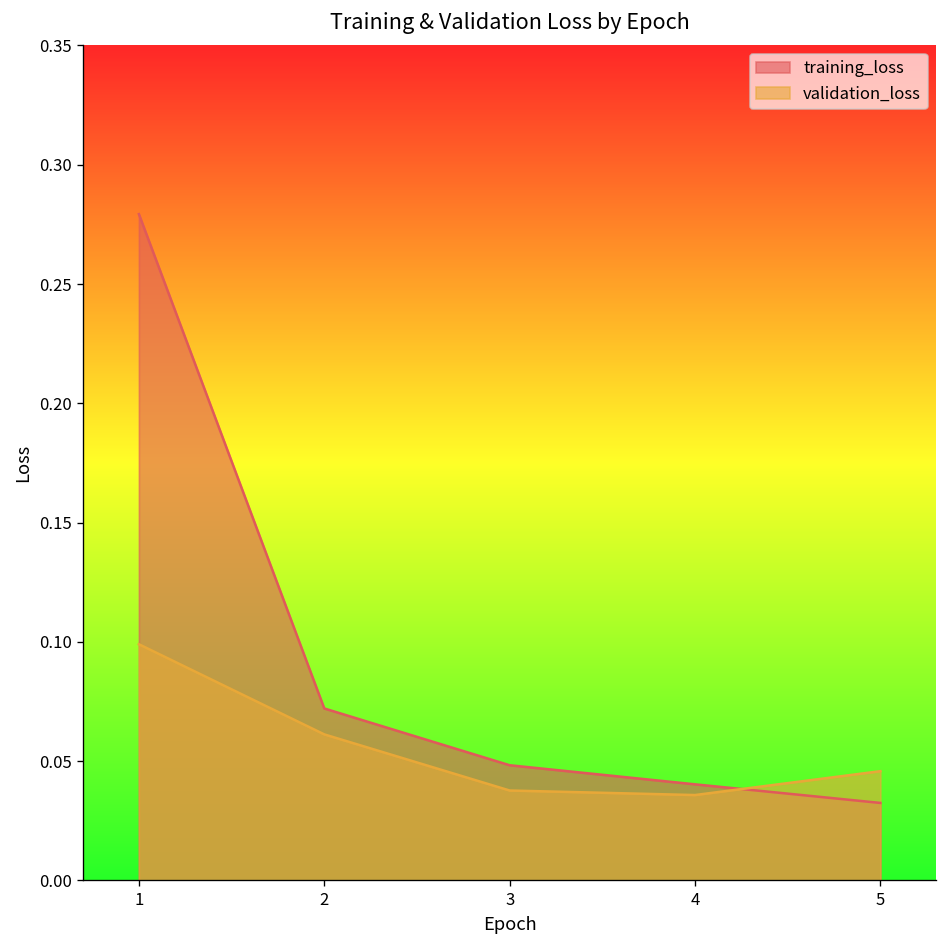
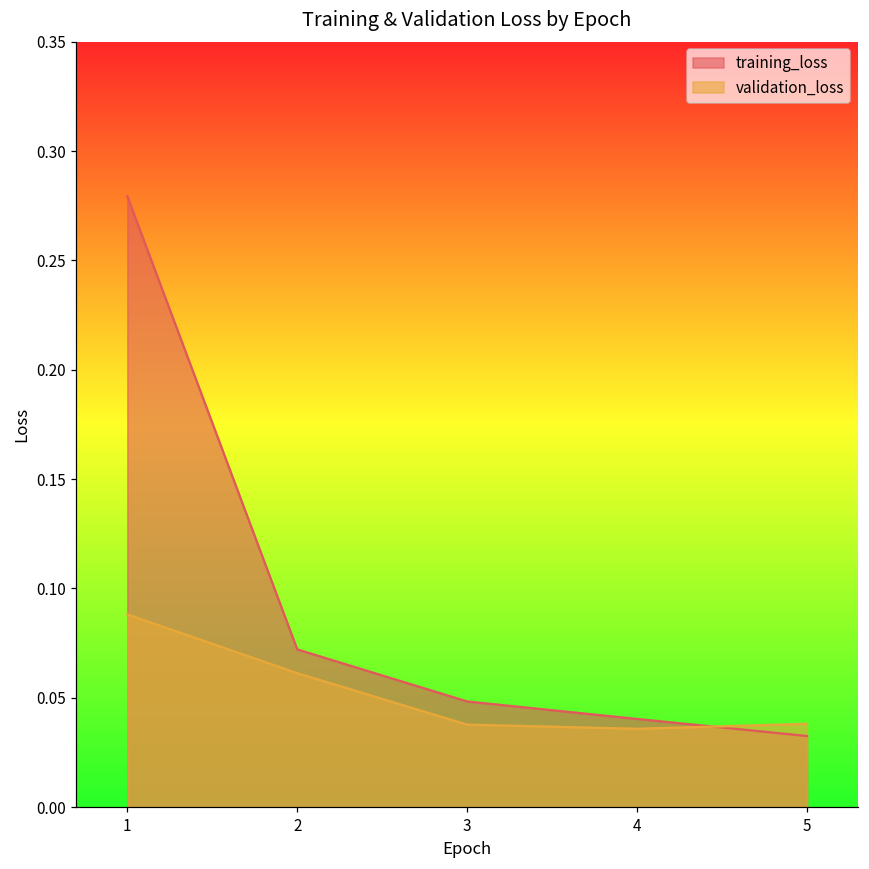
  {
    "training_loss": {
      "1": 0.279,
      "2": 0.072,
      "3": 0.048,
      "4": 0.040,
      "5": 0.033
    },
    "validation_loss": {
-     "1": 0.099,
+     "1": 0.088,
      "2": 0.061,
      "3": 0.038,
      "4": 0.036,
-     "5": 0.046
+     "5": 0.038
    }
  }
